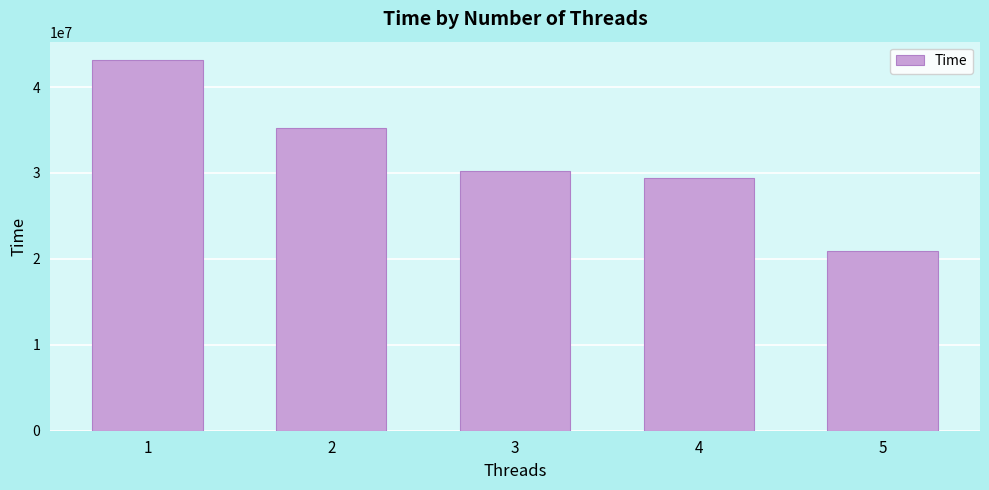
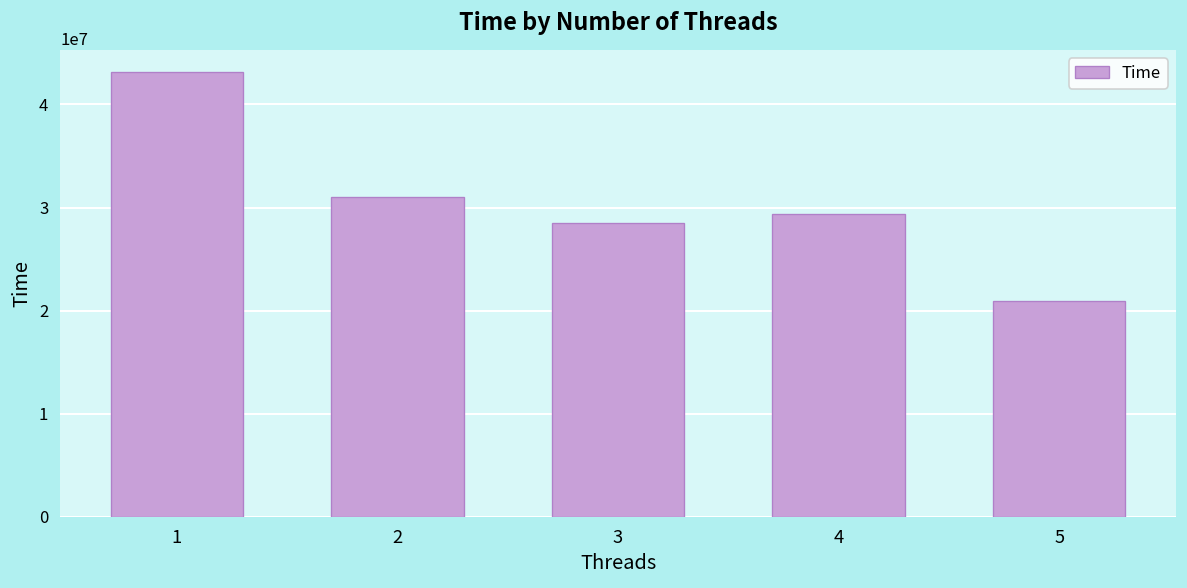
  {
    "1": 43000000,
-   "2": 35000000,
-   "3": 30000000,
+   "2": 31000000,
+   "3": 29000000,
    "4": 29000000,
    "5": 21000000
  }
